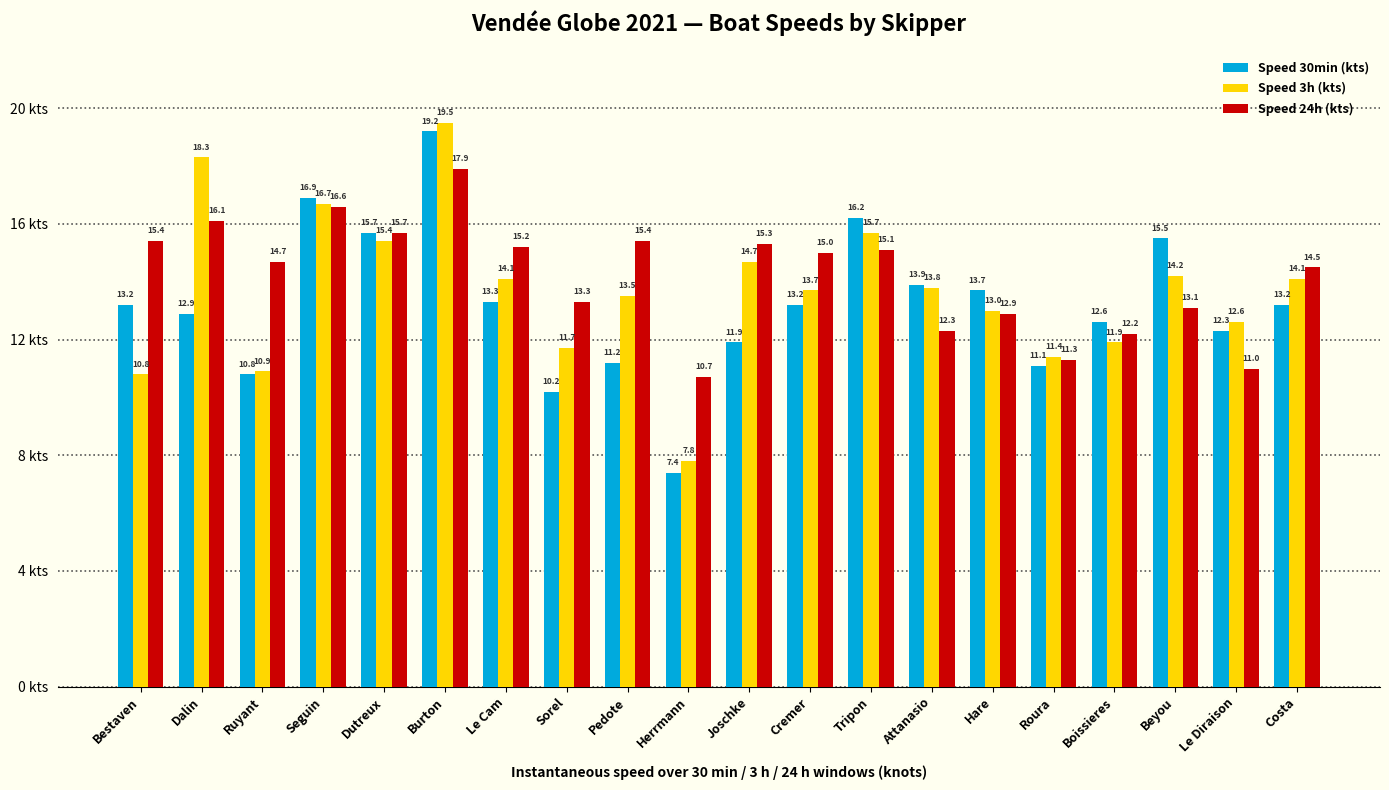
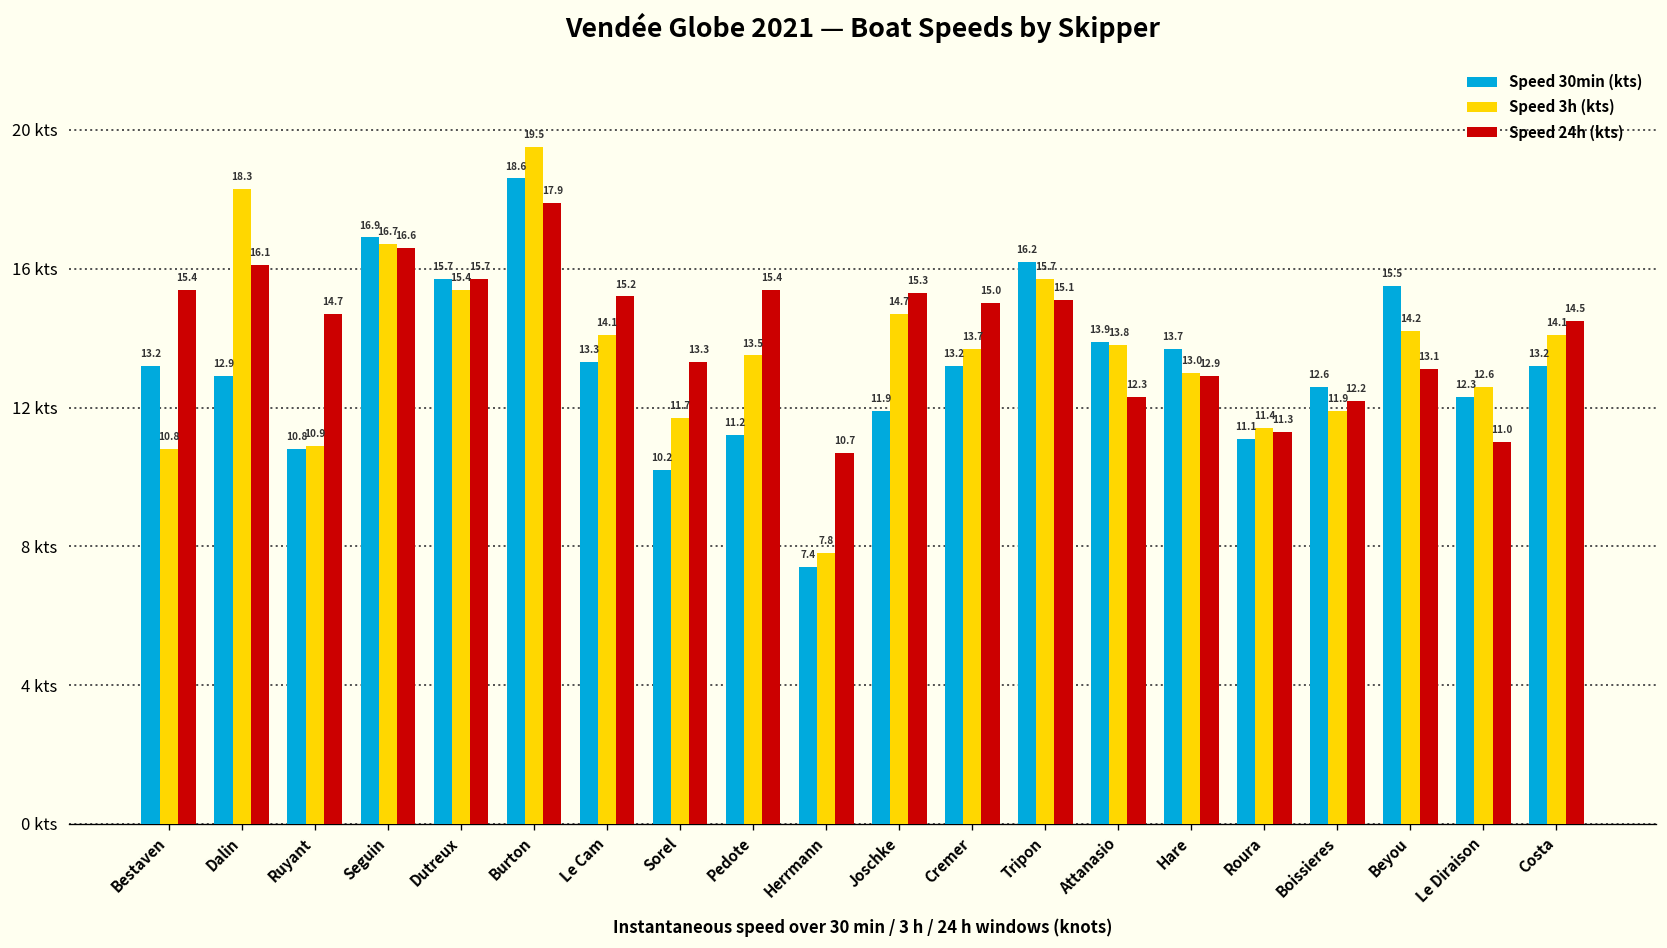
  {
    "Speed 30min (kts)": {
      "Bestaven": 13.2,
      "Dalin": 12.9,
      "Ruyant": 10.8,
      "Seguin": 16.9,
      "Dutreux": 15.7,
-     "Burton": 19.2,
+     "Burton": 18.6,
      "Le Cam": 13.3,
      "Sorel": 10.2,
      "Pedote": 11.2,
      "Herrmann": 7.4,
      "Joschke": 11.9,
      "Cremer": 13.2,
      "Tripon": 16.2,
      "Attanasio": 13.9,
      "Hare": 13.7,
      "Roura": 11.1,
      "Boissieres": 12.6,
      "Beyou": 15.5,
      "Le Diraison": 12.3,
      "Costa": 13.2
    },
    "Speed 3h (kts)": {
      "Bestaven": 10.8,
      "Dalin": 18.3,
      "Ruyant": 10.9,
      "Seguin": 16.7,
      "Dutreux": 15.4,
      "Burton": 19.5,
      "Le Cam": 14.1,
      "Sorel": 11.7,
      "Pedote": 13.5,
      "Herrmann": 7.8,
      "Joschke": 14.7,
      "Cremer": 13.7,
      "Tripon": 15.7,
      "Attanasio": 13.8,
      "Hare": 13.0,
      "Roura": 11.4,
      "Boissieres": 11.9,
      "Beyou": 14.2,
      "Le Diraison": 12.6,
      "Costa": 14.1
    },
    "Speed 24h (kts)": {
      "Bestaven": 15.4,
      "Dalin": 16.1,
      "Ruyant": 14.7,
      "Seguin": 16.6,
      "Dutreux": 15.7,
      "Burton": 17.9,
      "Le Cam": 15.2,
      "Sorel": 13.3,
      "Pedote": 15.4,
      "Herrmann": 10.7,
      "Joschke": 15.3,
      "Cremer": 15.0,
      "Tripon": 15.1,
      "Attanasio": 12.3,
      "Hare": 12.9,
      "Roura": 11.3,
      "Boissieres": 12.2,
      "Beyou": 13.1,
      "Le Diraison": 11.0,
      "Costa": 14.5
    }
  }
